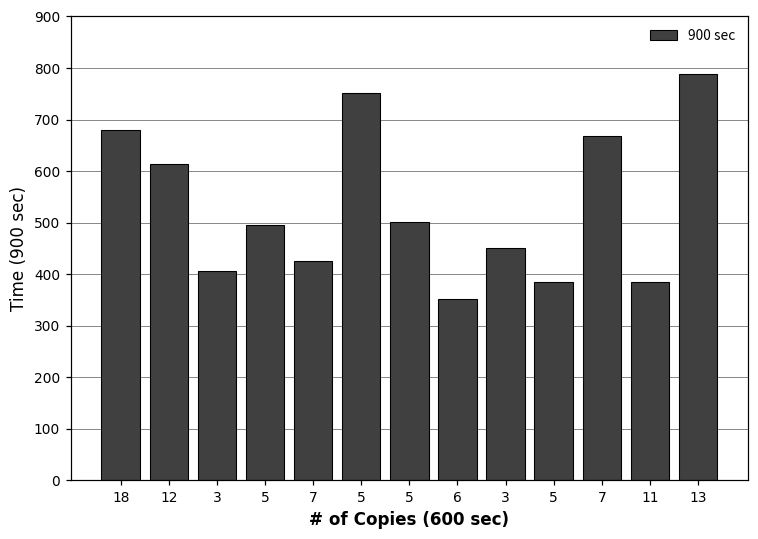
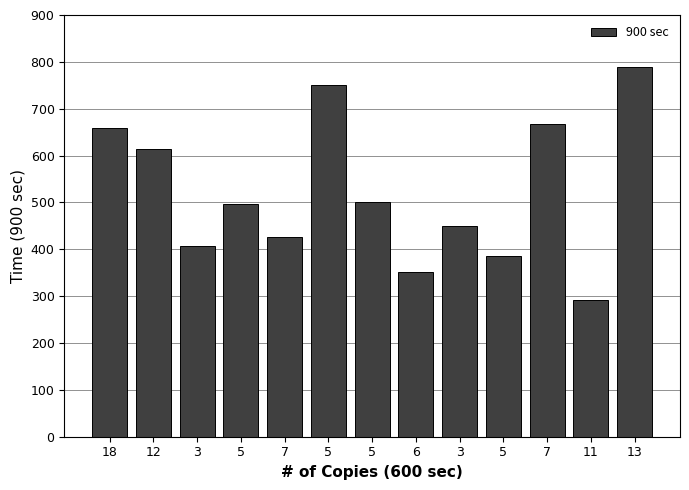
  {
-   "18": 680,
+   "18": 660,
    "12": 610,
    "6": 350,
-   "11": 380,
+   "11": 290,
    "13": 790
  }
